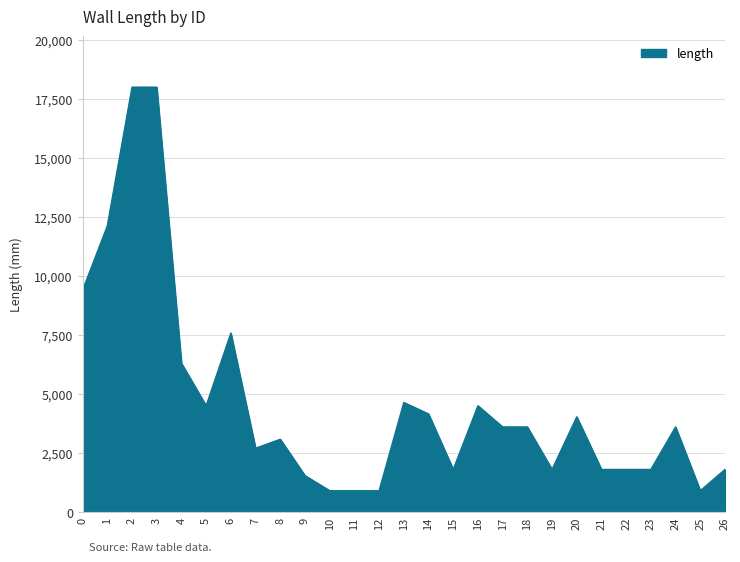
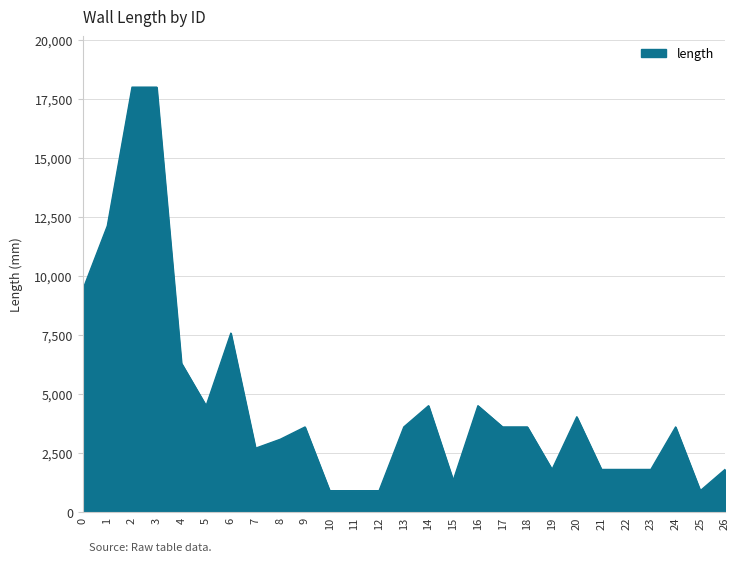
  {
    "0": "9,400",
    "1": "12,100",
    "2": "18,000",
    "3": "18,000",
    "4": "6,300",
    "5": "4,500",
    "6": "7,600",
    "7": "2,700",
    "8": "3,100",
-   "9": "1,500",
+   "9": "3,600",
    "10": "900",
    "11": "900",
    "12": "900",
-   "13": "4,600",
-   "14": "4,200",
-   "15": "1,800",
+   "13": "3,600",
+   "14": "4,500",
+   "15": "1,300",
    "16": "4,500",
    "17": "3,600",
    "18": "3,600",
    "19": "1,800",
    "20": "4,000",
    "21": "1,800",
    "22": "1,800",
    "23": "1,800",
    "24": "3,600",
    "25": "900",
    "26": "1,800"
  }
